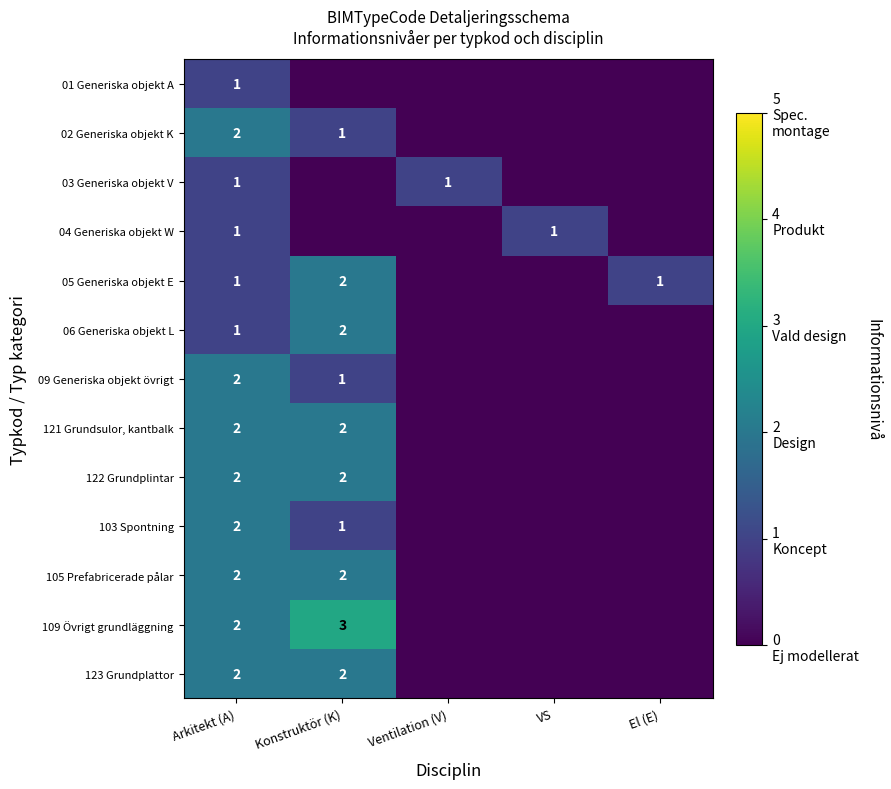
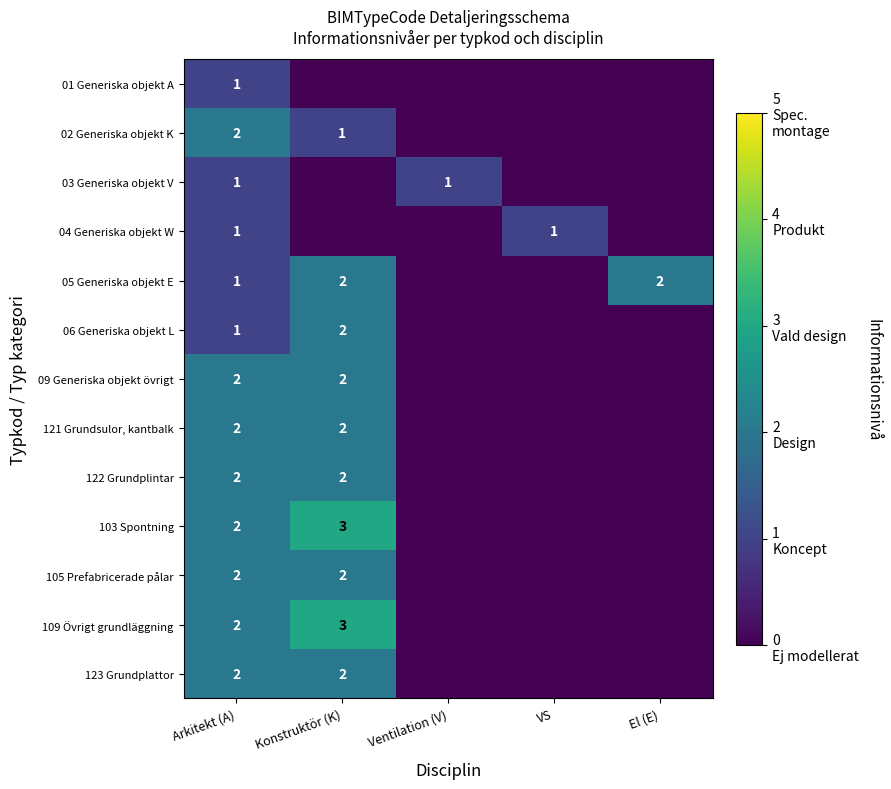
  {
    "01 Generiska objekt A": {
      "Arkitekt (A)": 1
    },
    "02 Generiska objekt K": {
      "Arkitekt (A)": 2,
      "Konstruktör (K)": 1
    },
    "03 Generiska objekt V": {
      "Arkitekt (A)": 1,
      "Ventilation (V)": 1
    },
    "04 Generiska objekt W": {
      "Arkitekt (A)": 1,
      "VS": 1
    },
    "05 Generiska objekt E": {
      "Arkitekt (A)": 1,
      "Konstruktör (K)": 2,
-     "El (E)": 1
+     "El (E)": 2
    },
    "06 Generiska objekt L": {
      "Arkitekt (A)": 1,
      "Konstruktör (K)": 2
    },
    "09 Generiska objekt övrigt": {
      "Arkitekt (A)": 2,
-     "Konstruktör (K)": 1
+     "Konstruktör (K)": 2
    },
    "121 Grundsulor, kantbalk": {
      "Arkitekt (A)": 2,
      "Konstruktör (K)": 2
    },
    "122 Grundplintar": {
      "Arkitekt (A)": 2,
      "Konstruktör (K)": 2
    },
    "103 Spontning": {
      "Arkitekt (A)": 2,
-     "Konstruktör (K)": 1
+     "Konstruktör (K)": 3
    },
    "105 Prefabricerade pålar": {
      "Arkitekt (A)": 2,
      "Konstruktör (K)": 2
    },
    "109 Övrigt grundläggning": {
      "Arkitekt (A)": 2,
      "Konstruktör (K)": 3
    },
    "123 Grundplattor": {
      "Arkitekt (A)": 2,
      "Konstruktör (K)": 2
    }
  }
